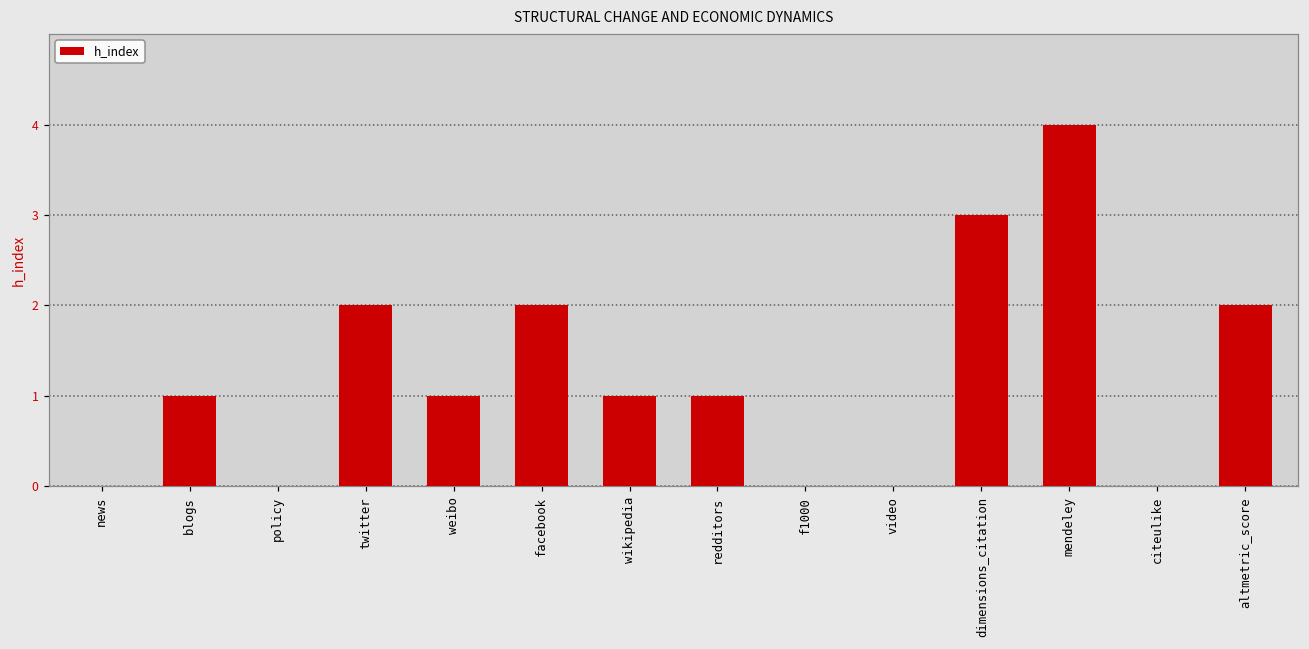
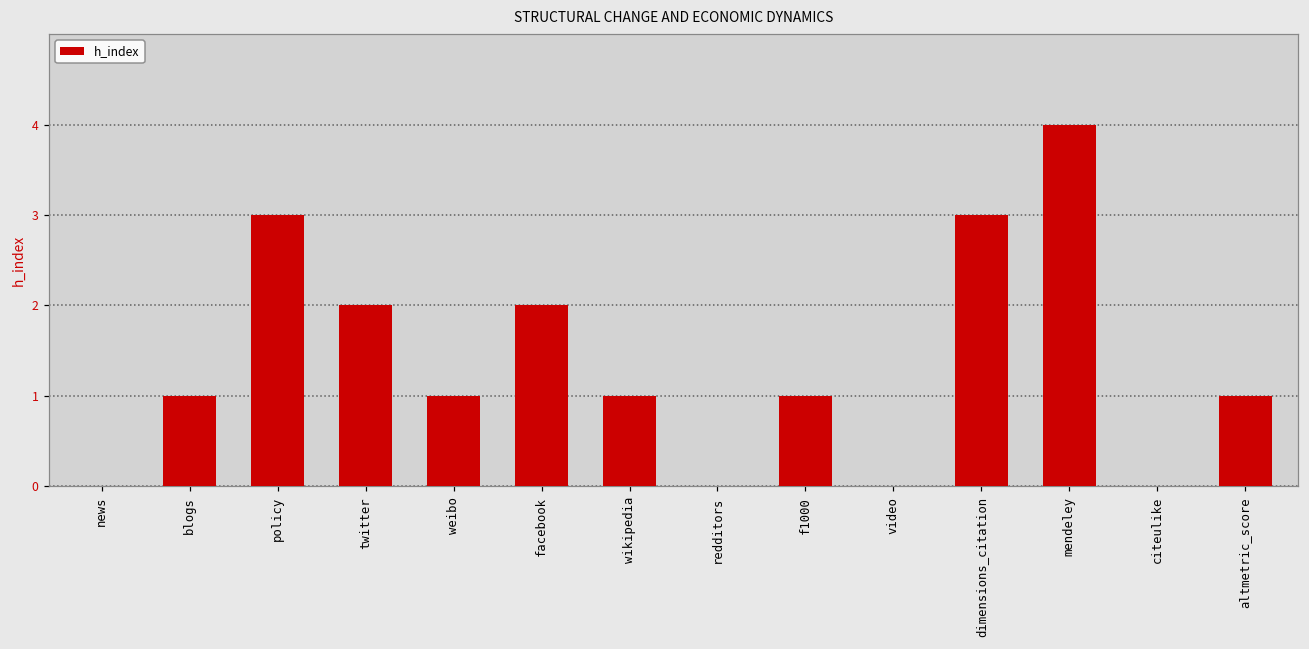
  {
    "news": 0,
    "blogs": 1,
-   "policy": 0,
+   "policy": 3,
    "twitter": 2,
    "weibo": 1,
    "facebook": 2,
    "wikipedia": 1,
-   "redditors": 1,
-   "f1000": 0,
+   "redditors": 0,
+   "f1000": 1,
    "video": 0,
    "dimensions_citation": 3,
    "mendeley": 4,
    "citeulike": 0,
-   "altmetric_score": 2
+   "altmetric_score": 1
  }
